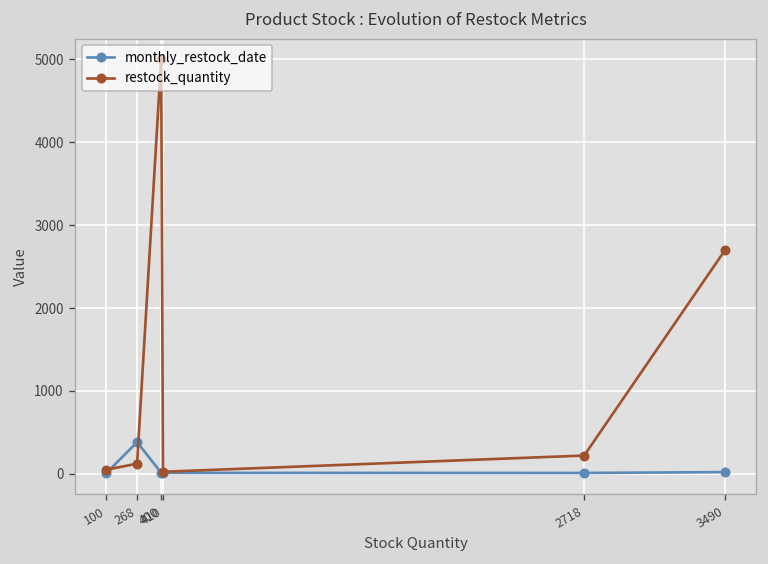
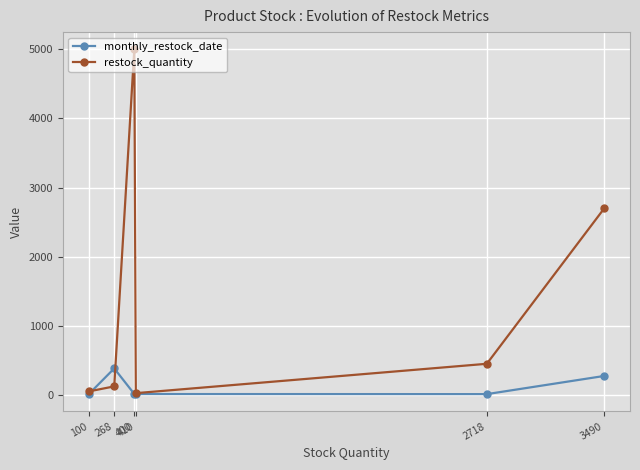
  {
    "monthly_restock_date": {
      "100": 0,
      "268": 400,
      "2718": 0,
-     "3490": 0
+     "3490": 300
    },
    "restock_quantity": {
      "100": 100,
      "268": 100,
-     "2718": 200,
+     "2718": 500,
      "3490": 2700
    }
  }
